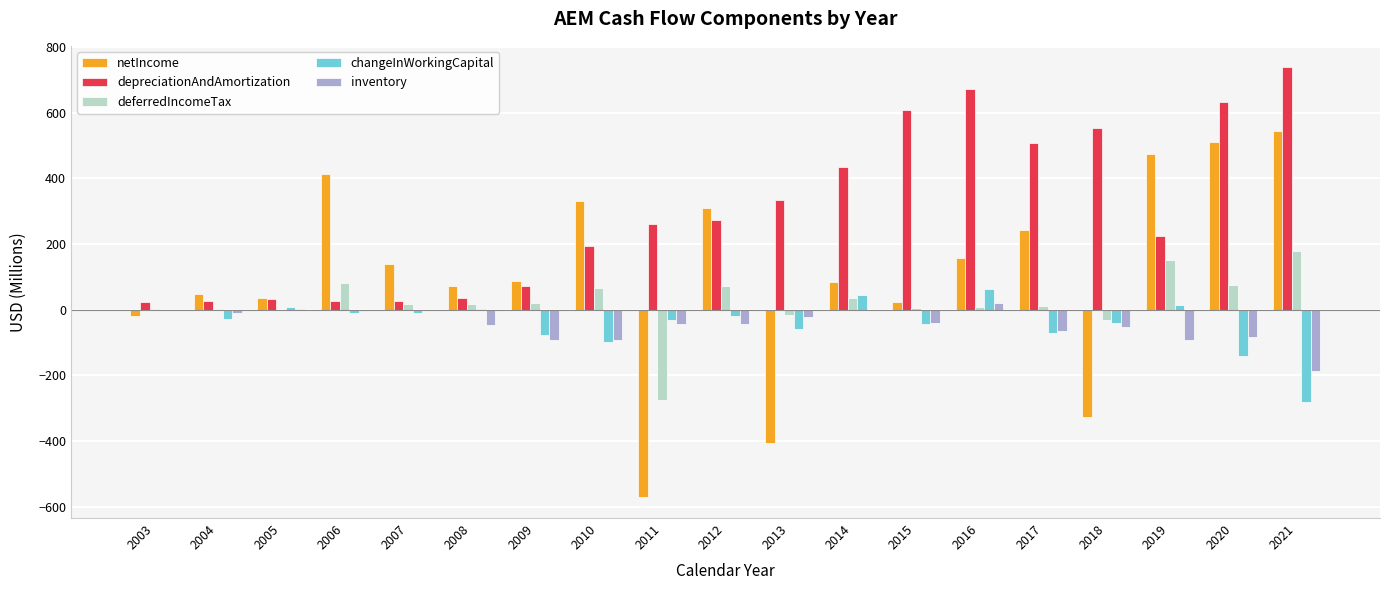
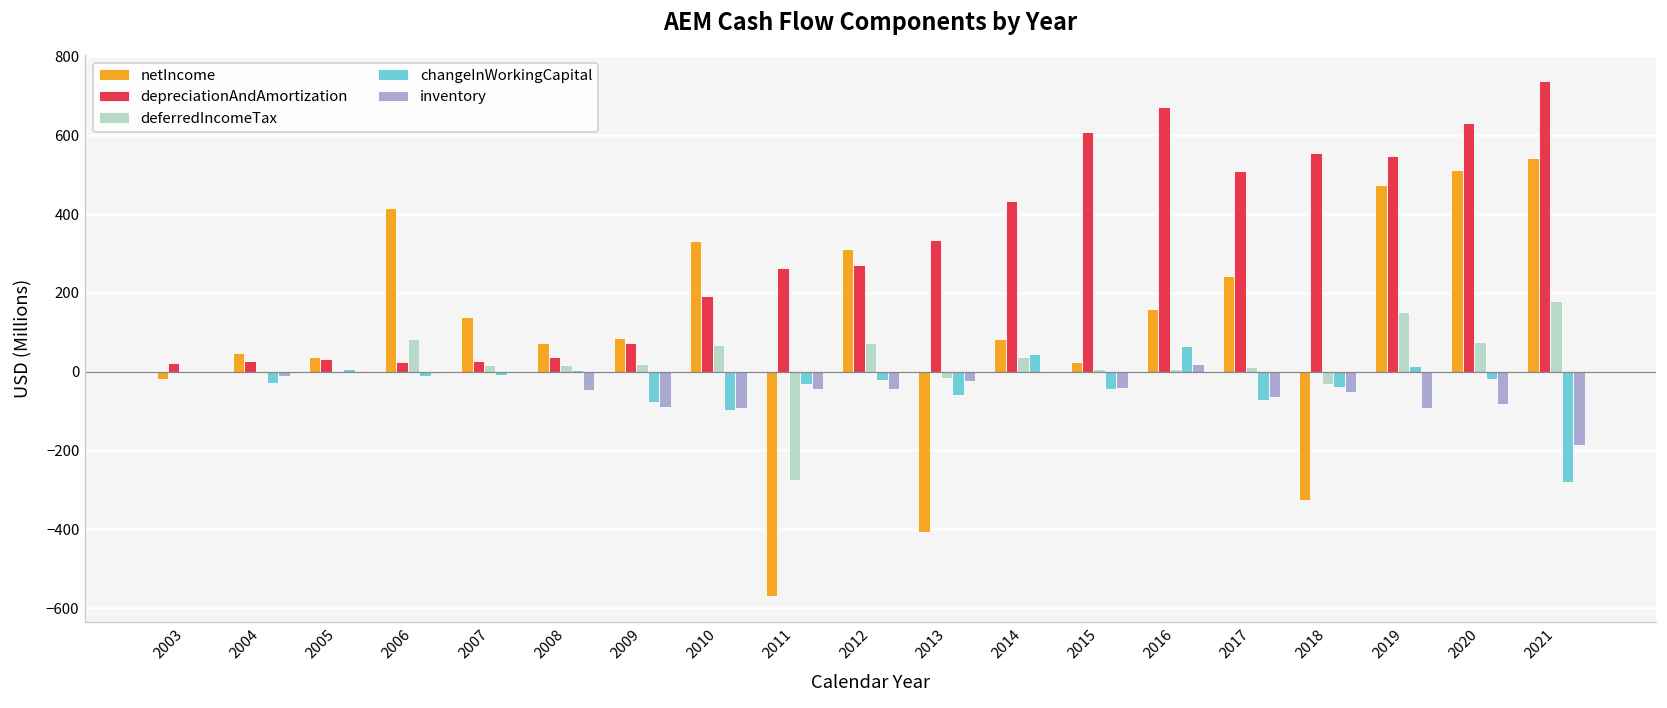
  {
    "netIncome": {
      "2003": -20,
      "2004": 50,
      "2005": 40,
      "2006": 410,
      "2007": 140,
      "2008": 70,
      "2009": 90,
      "2010": 330,
      "2011": -570,
      "2012": 310,
      "2013": -410,
      "2014": 80,
      "2015": 20,
      "2016": 160,
      "2017": 240,
      "2018": -330,
      "2019": 470,
      "2020": 510,
      "2021": 540
    },
    "depreciationAndAmortization": {
      "2003": 20,
      "2004": 30,
      "2005": 30,
      "2006": 30,
      "2007": 30,
      "2008": 40,
      "2009": 70,
      "2010": 190,
      "2011": 260,
      "2012": 270,
      "2013": 330,
      "2014": 430,
      "2015": 610,
      "2016": 670,
      "2017": 510,
      "2018": 550,
-     "2019": 220,
+     "2019": 550,
      "2020": 630,
      "2021": 740
    },
    "changeInWorkingCapital": {
      "2004": -30,
      "2006": -10,
      "2007": -10,
      "2009": -80,
      "2010": -100,
      "2011": -30,
      "2012": -20,
      "2013": -60,
      "2014": 40,
      "2015": -40,
      "2016": 60,
      "2017": -70,
      "2018": -40,
      "2019": 10,
-     "2020": -140,
+     "2020": -20,
      "2021": -280
    }
  }
